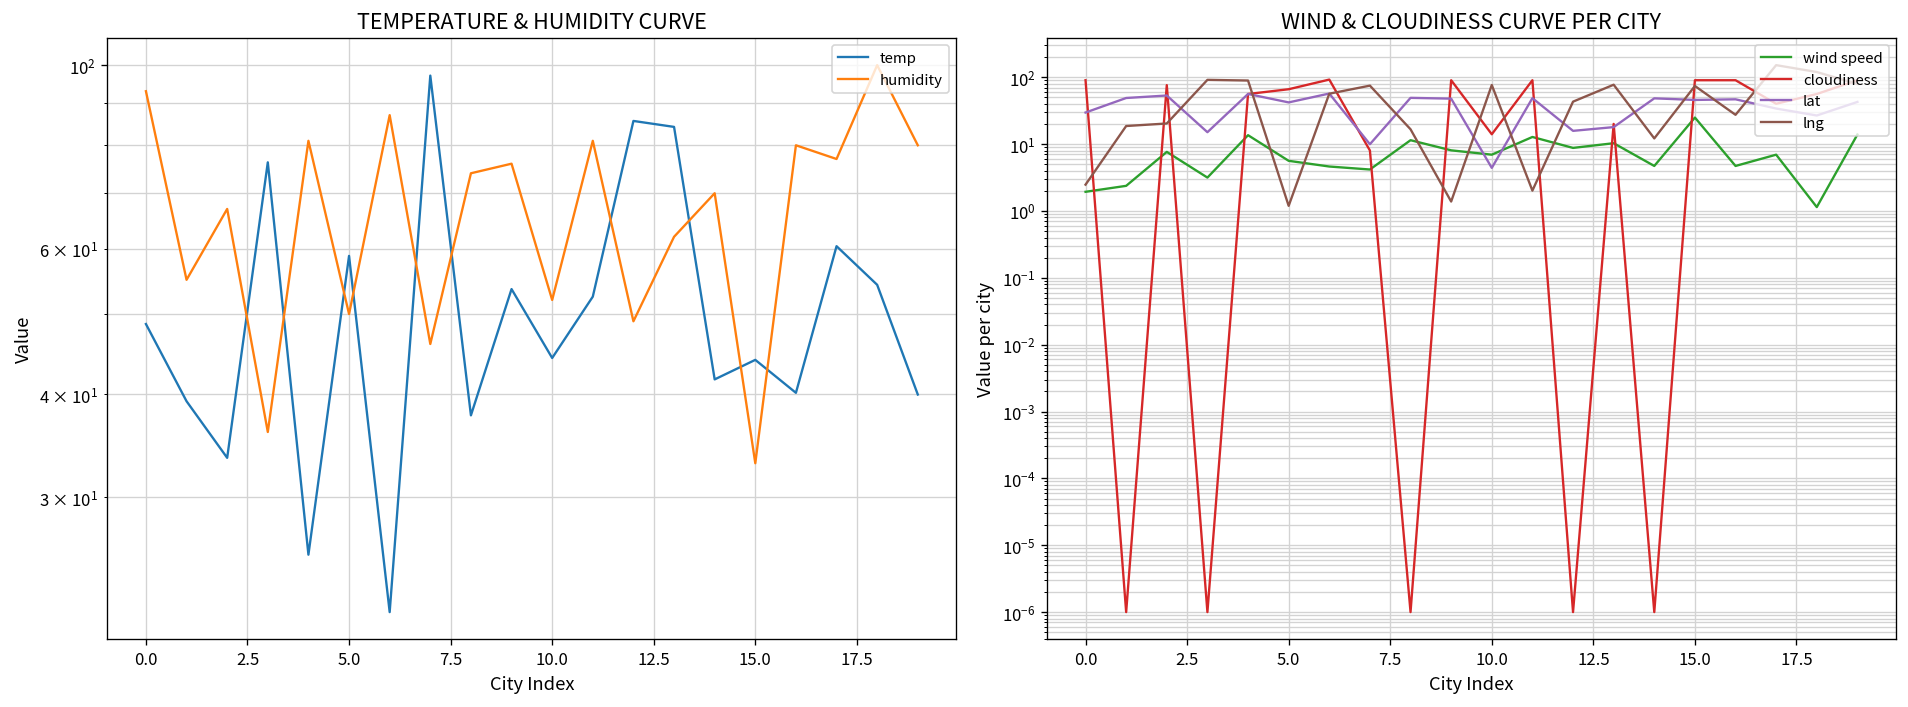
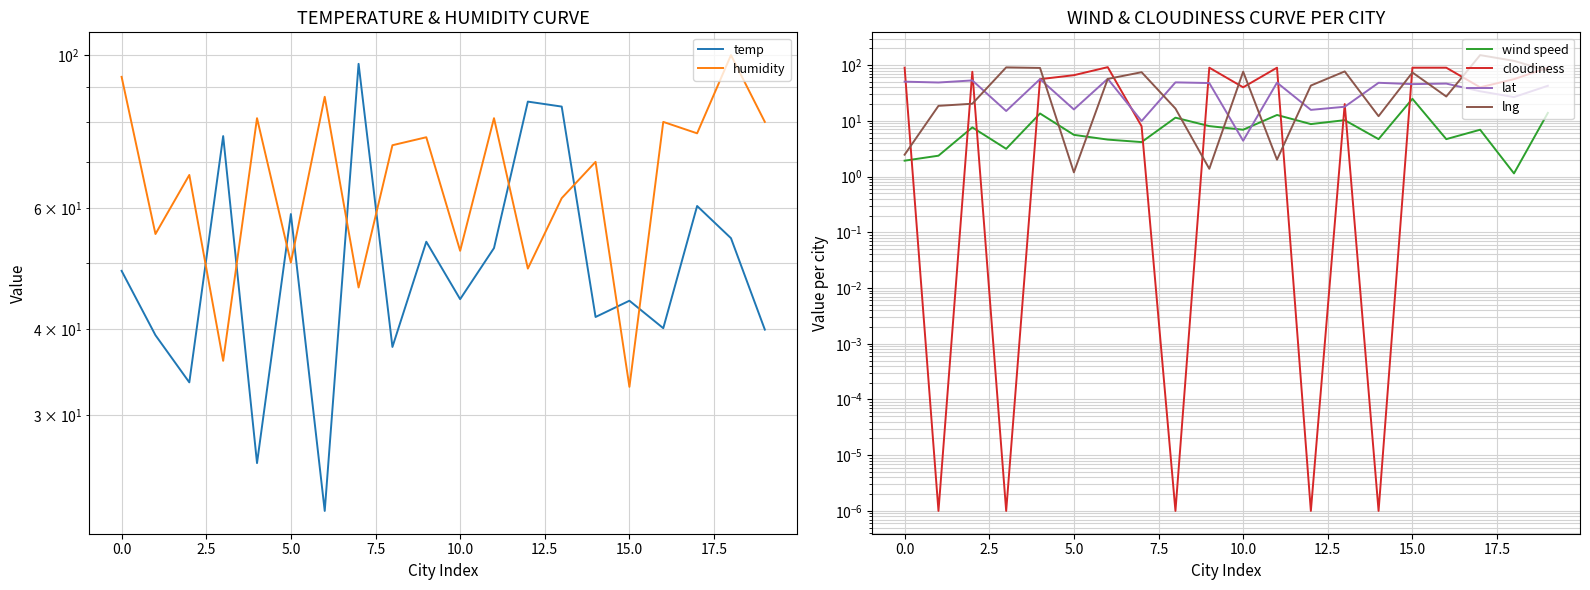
  {
    "WIND & CLOUDINESS CURVE PER CITY": {
      "wind speed": {
        "0.0": 2,
        "5.0": 6,
        "10.0": 7,
        "15.0": 20
      },
      "cloudiness": {
        "0.0": 90,
        "5.0": 70,
-       "10.0": 14,
+       "10.0": 40,
        "15.0": 90
      },
      "lat": {
-       "0.0": 30,
-       "5.0": 40,
+       "0.0": 50,
+       "5.0": 16,
        "10.0": 4,
        "15.0": 50
      },
      "lng": {
        "0.0": 2,
        "5.0": 1.2,
        "10.0": 80,
        "15.0": 70
      }
    }
  }
